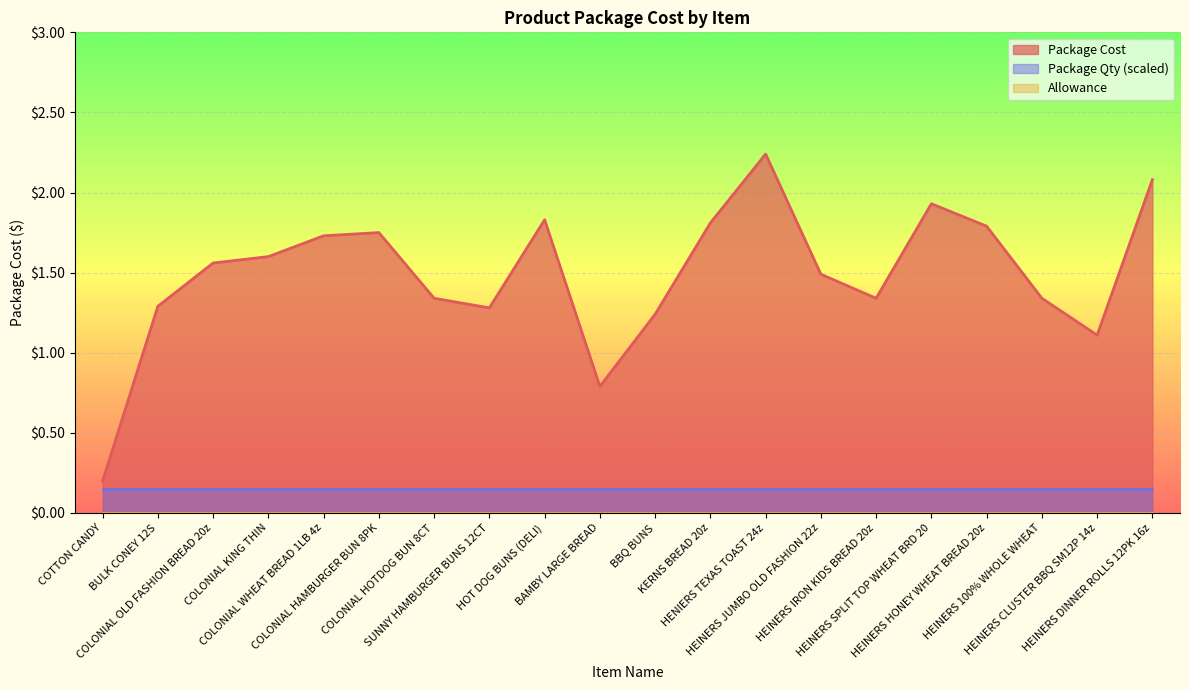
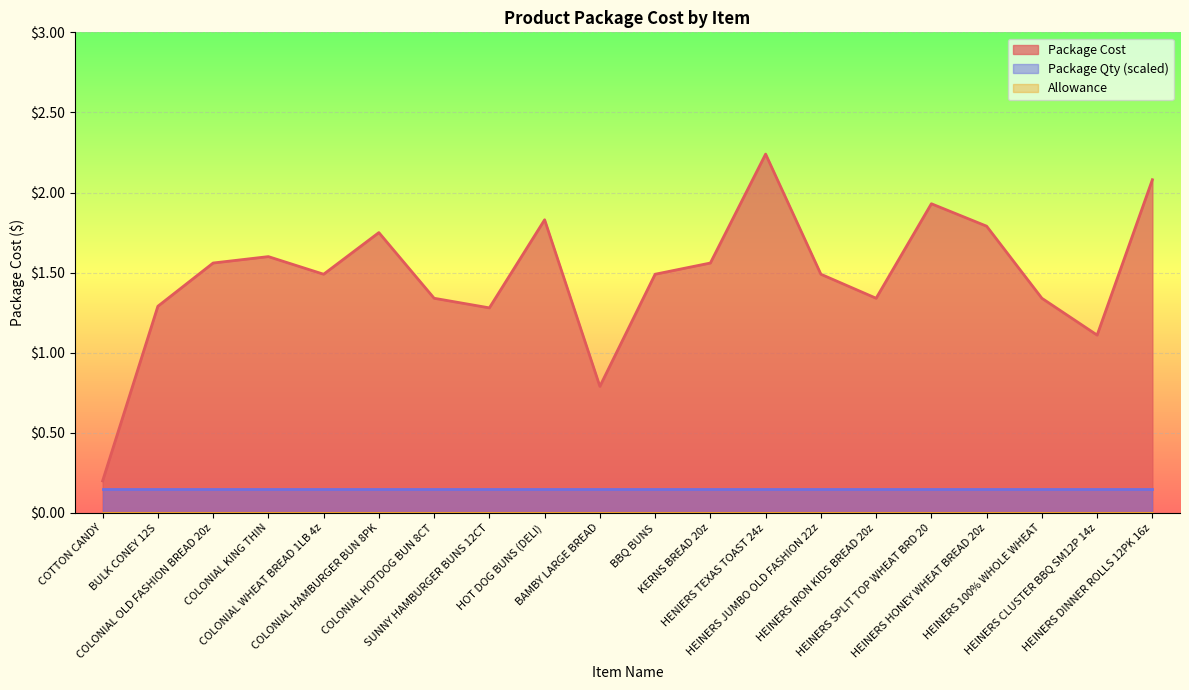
  {
    "Package Cost": {
      "COTTON CANDY": "$0.20",
      "BULK CONEY 12S": "$1.29",
      "COLONIAL OLD FASHION BREAD 20z": "$1.56",
      "COLONIAL KING THIN": "$1.60",
-     "COLONIAL WHEAT BREAD 1LB 4z": "$1.73",
+     "COLONIAL WHEAT BREAD 1LB 4z": "$1.49",
      "COLONIAL HAMBURGER BUN 8PK": "$1.75",
      "COLONIAL HOTDOG BUN 8CT": "$1.34",
      "SUNNY HAMBURGER BUNS 12CT": "$1.28",
      "HOT DOG BUNS (DELI)": "$1.83",
      "BAMBY LARGE BREAD": "$0.79",
-     "BBQ BUNS": "$1.24",
-     "KERNS BREAD 20z": "$1.81",
+     "BBQ BUNS": "$1.49",
+     "KERNS BREAD 20z": "$1.56",
      "HENIERS TEXAS TOAST 24z": "$2.24",
      "HEINERS JUMBO OLD FASHION 22z": "$1.49",
      "HEINERS IRON KIDS BREAD 20z": "$1.34",
      "HEINERS SPLIT TOP WHEAT BRD 20": "$1.93",
      "HEINERS HONEY WHEAT BREAD 20z": "$1.79",
      "HEINERS 100% WHOLE WHEAT": "$1.34",
      "HEINERS CLUSTER BBQ SM12P 14z": "$1.11",
      "HEINERS DINNER ROLLS 12PK 16z": "$2.08"
    },
    "Package Qty (scaled)": {
      "COTTON CANDY": "$0.15",
      "BULK CONEY 12S": "$0.15",
      "COLONIAL OLD FASHION BREAD 20z": "$0.15",
      "COLONIAL KING THIN": "$0.15",
      "COLONIAL WHEAT BREAD 1LB 4z": "$0.15",
      "COLONIAL HAMBURGER BUN 8PK": "$0.15",
      "COLONIAL HOTDOG BUN 8CT": "$0.15",
      "SUNNY HAMBURGER BUNS 12CT": "$0.15",
      "HOT DOG BUNS (DELI)": "$0.15",
      "BAMBY LARGE BREAD": "$0.15",
      "BBQ BUNS": "$0.15",
      "KERNS BREAD 20z": "$0.15",
      "HENIERS TEXAS TOAST 24z": "$0.15",
      "HEINERS JUMBO OLD FASHION 22z": "$0.15",
      "HEINERS IRON KIDS BREAD 20z": "$0.15",
      "HEINERS SPLIT TOP WHEAT BRD 20": "$0.15",
      "HEINERS HONEY WHEAT BREAD 20z": "$0.15",
      "HEINERS 100% WHOLE WHEAT": "$0.15",
      "HEINERS CLUSTER BBQ SM12P 14z": "$0.15",
      "HEINERS DINNER ROLLS 12PK 16z": "$0.15"
    },
    "Allowance": {
      "COTTON CANDY": "$0.00",
      "BULK CONEY 12S": "$0.00",
      "COLONIAL OLD FASHION BREAD 20z": "$0.00",
      "COLONIAL KING THIN": "$0.00",
      "COLONIAL WHEAT BREAD 1LB 4z": "$0.00",
      "COLONIAL HAMBURGER BUN 8PK": "$0.00",
      "COLONIAL HOTDOG BUN 8CT": "$0.00",
      "SUNNY HAMBURGER BUNS 12CT": "$0.00",
      "HOT DOG BUNS (DELI)": "$0.00",
      "BAMBY LARGE BREAD": "$0.00",
      "BBQ BUNS": "$0.00",
      "KERNS BREAD 20z": "$0.00",
      "HENIERS TEXAS TOAST 24z": "$0.00",
      "HEINERS JUMBO OLD FASHION 22z": "$0.00",
      "HEINERS IRON KIDS BREAD 20z": "$0.00",
      "HEINERS SPLIT TOP WHEAT BRD 20": "$0.00",
      "HEINERS HONEY WHEAT BREAD 20z": "$0.00",
      "HEINERS 100% WHOLE WHEAT": "$0.00",
      "HEINERS CLUSTER BBQ SM12P 14z": "$0.00",
      "HEINERS DINNER ROLLS 12PK 16z": "$0.00"
    }
  }
